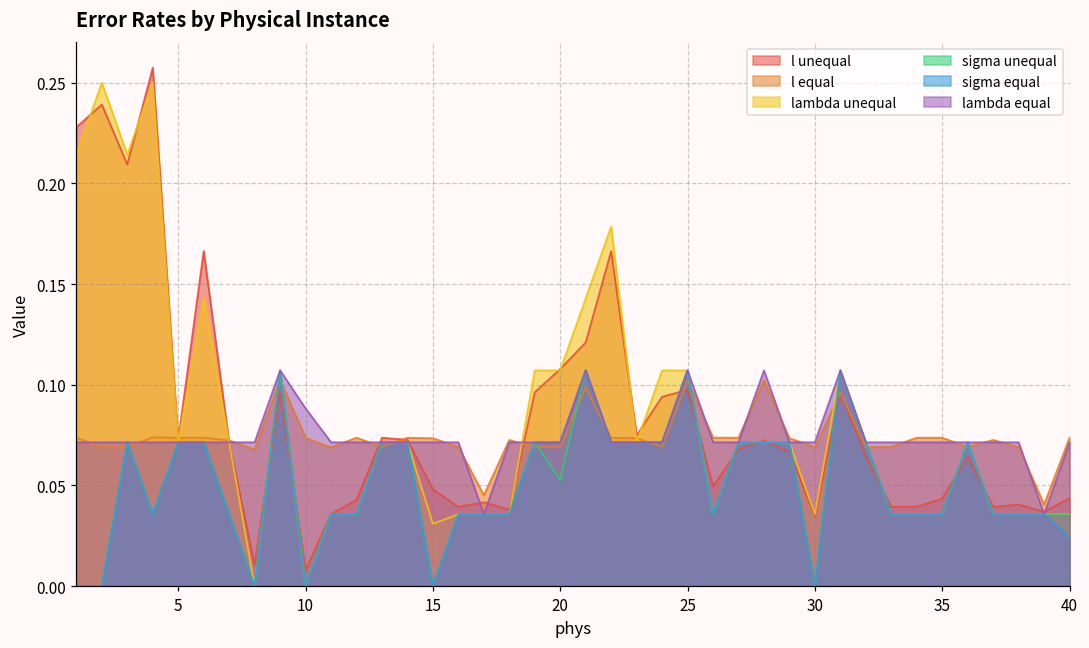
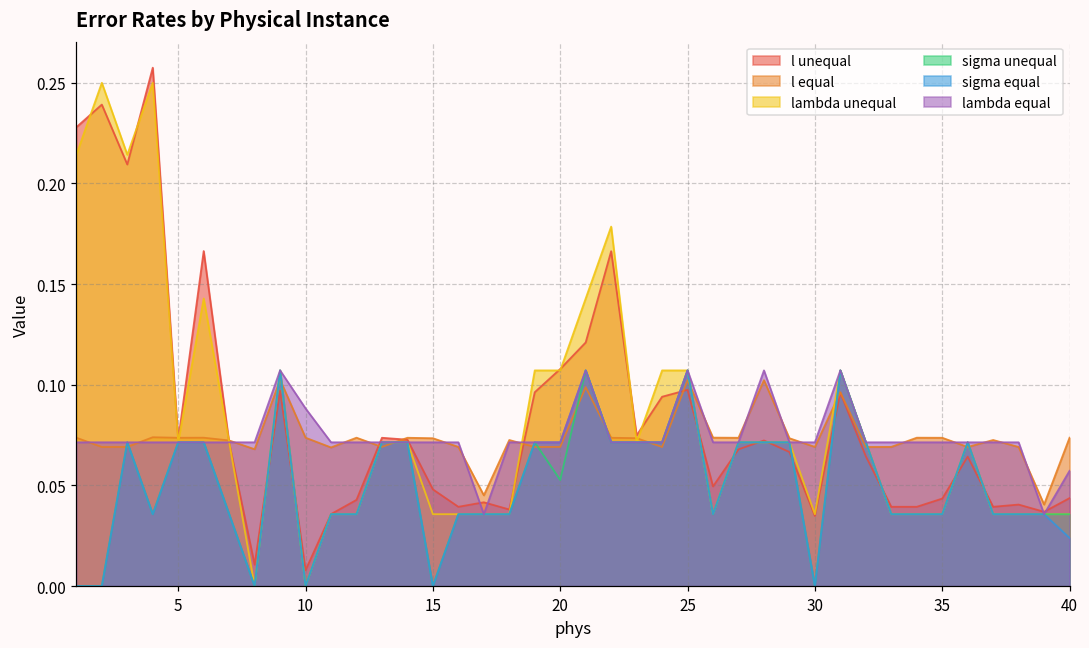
  {
    "lambda unequal": {
-     "15": 0.031
+     "15": 0.036
    },
    "sigma unequal": {
      "20": 0.053
    },
    "sigma equal": {
      "40": 0.024
    },
    "lambda equal": {
      "10": 0.088,
      "15": 0.071,
      "30": 0.071,
      "35": 0.071,
-     "40": 0.071
+     "40": 0.057
    }
  }
